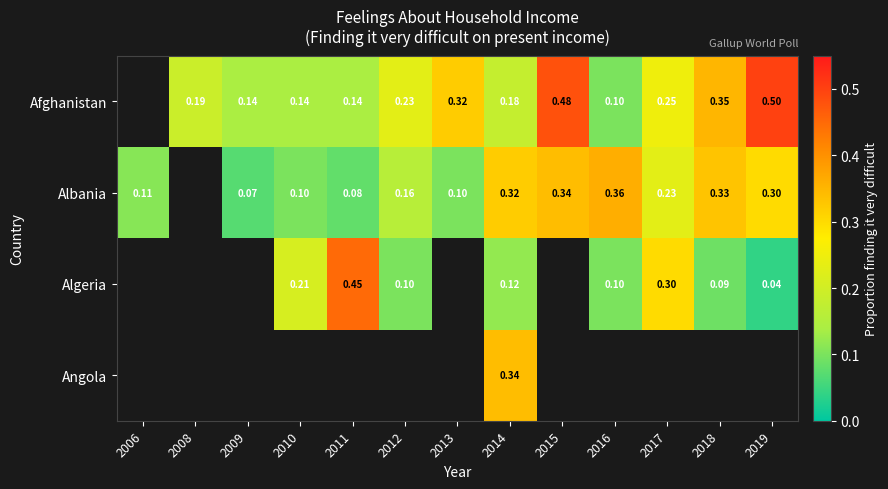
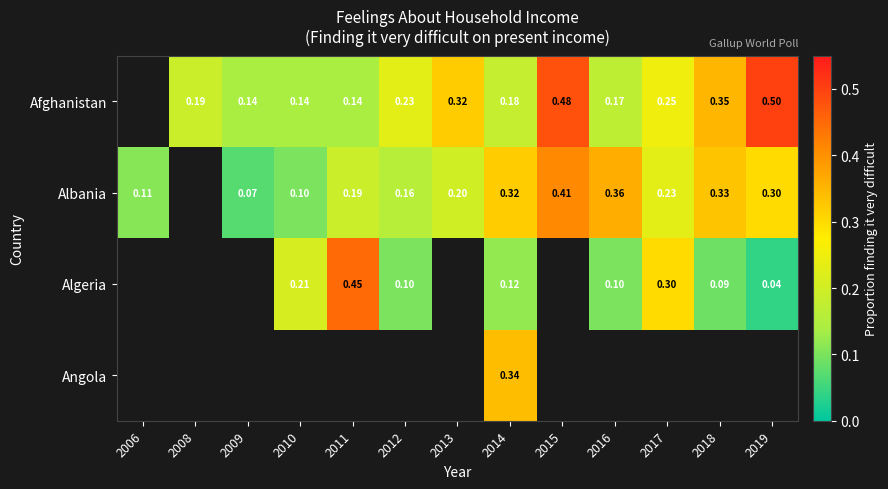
  {
    "Afghanistan": {
      "2008": 0.19,
      "2009": 0.14,
      "2010": 0.14,
      "2011": 0.14,
      "2012": 0.23,
      "2013": 0.32,
      "2014": 0.18,
      "2015": 0.48,
-     "2016": 0.10,
+     "2016": 0.17,
      "2017": 0.25,
      "2018": 0.35,
      "2019": 0.50
    },
    "Albania": {
      "2006": 0.11,
      "2009": 0.07,
      "2010": 0.10,
-     "2011": 0.08,
+     "2011": 0.19,
      "2012": 0.16,
-     "2013": 0.10,
+     "2013": 0.20,
      "2014": 0.32,
-     "2015": 0.34,
+     "2015": 0.41,
      "2016": 0.36,
      "2017": 0.23,
      "2018": 0.33,
      "2019": 0.30
    },
    "Algeria": {
      "2010": 0.21,
      "2011": 0.45,
      "2012": 0.10,
      "2014": 0.12,
      "2016": 0.10,
      "2017": 0.30,
      "2018": 0.09,
      "2019": 0.04
    },
    "Angola": {
      "2014": 0.34
    }
  }
